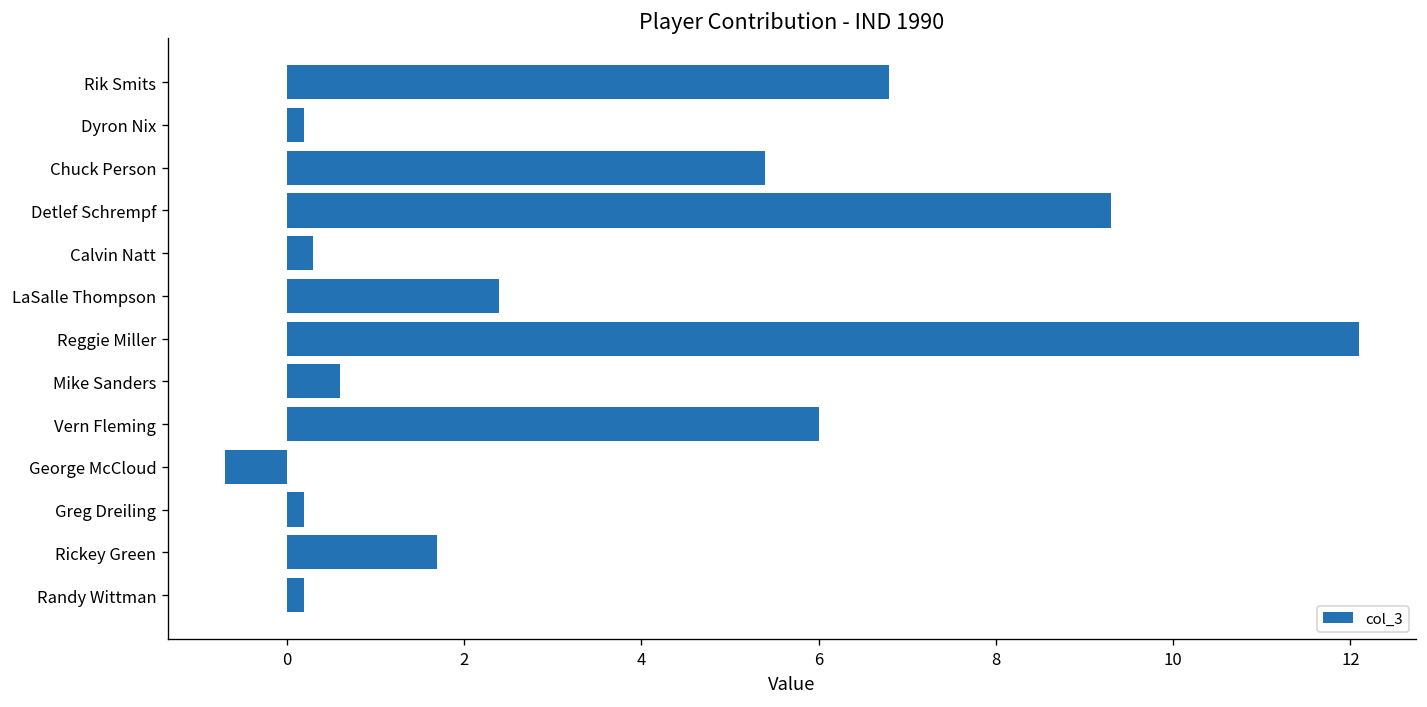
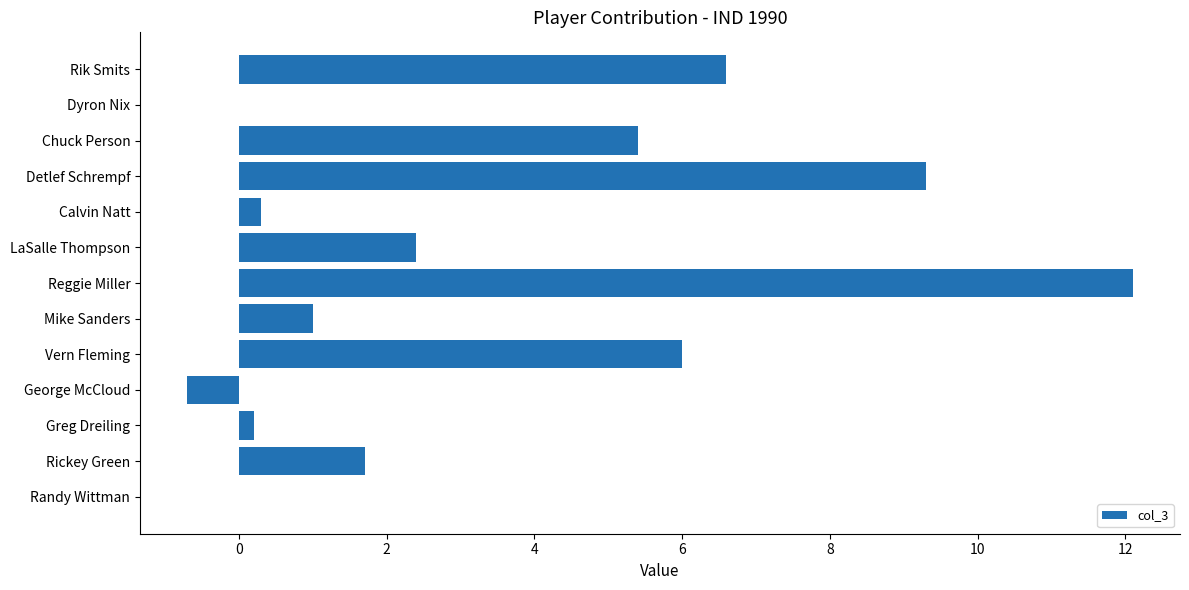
  {
-   "Rik Smits": 6.8,
-   "Dyron Nix": 0.2,
+   "Rik Smits": 6.6,
+   "Dyron Nix": 0.0,
    "Chuck Person": 5.4,
    "Detlef Schrempf": 9.3,
    "Calvin Natt": 0.3,
    "LaSalle Thompson": 2.4,
    "Reggie Miller": 12.1,
-   "Mike Sanders": 0.6,
+   "Mike Sanders": 1.0,
    "Vern Fleming": 6.0,
    "George McCloud": -0.7,
    "Greg Dreiling": 0.2,
    "Rickey Green": 1.7,
-   "Randy Wittman": 0.2
+   "Randy Wittman": 0.0
  }
